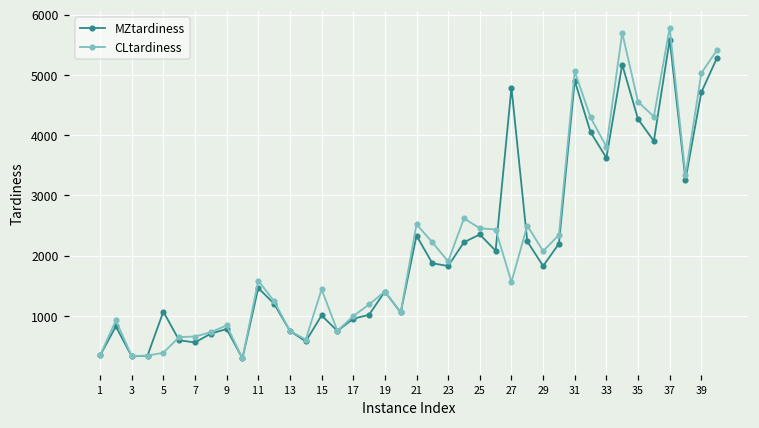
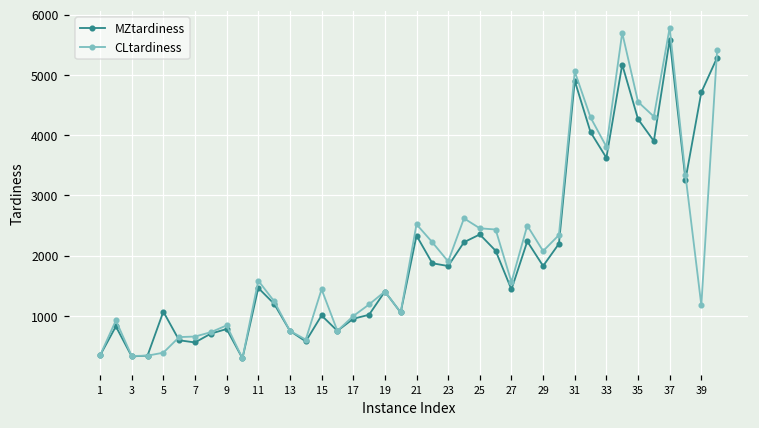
  {
    "MZtardiness": {
      "5": 1100,
      "7": 600,
      "9": 800,
      "11": 1500,
      "15": 1000,
      "21": 2300,
      "23": 1800,
      "25": 2400,
-     "27": 4800,
+     "27": 1400,
      "29": 1800,
      "31": 4900,
      "33": 3600,
      "35": 4300,
      "37": 5600,
      "39": 4700
    },
    "CLtardiness": {
      "5": 400,
      "7": 700,
      "9": 800,
      "11": 1600,
      "15": 1400,
      "21": 2500,
      "23": 1900,
      "25": 2500,
      "27": 1600,
      "29": 2100,
      "31": 5100,
      "33": 3800,
      "35": 4600,
      "37": 5800,
-     "39": 5000
+     "39": 1200
    }
  }
